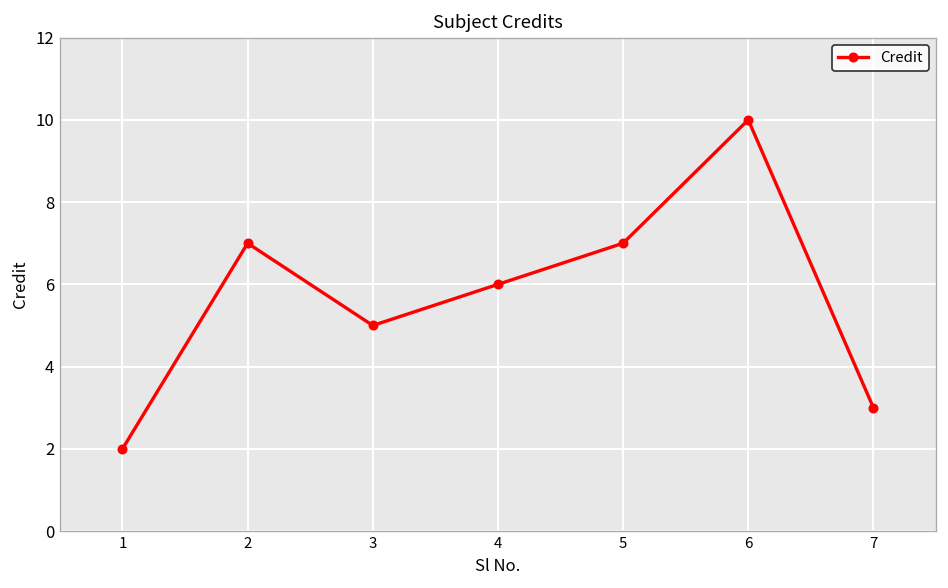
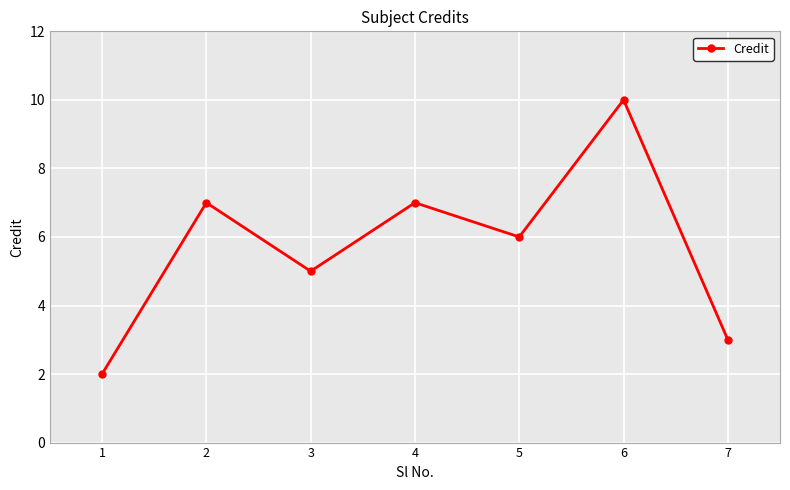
  {
    "1": 2,
    "2": 7,
    "3": 5,
-   "4": 6,
-   "5": 7,
+   "4": 7,
+   "5": 6,
    "6": 10,
    "7": 3
  }
